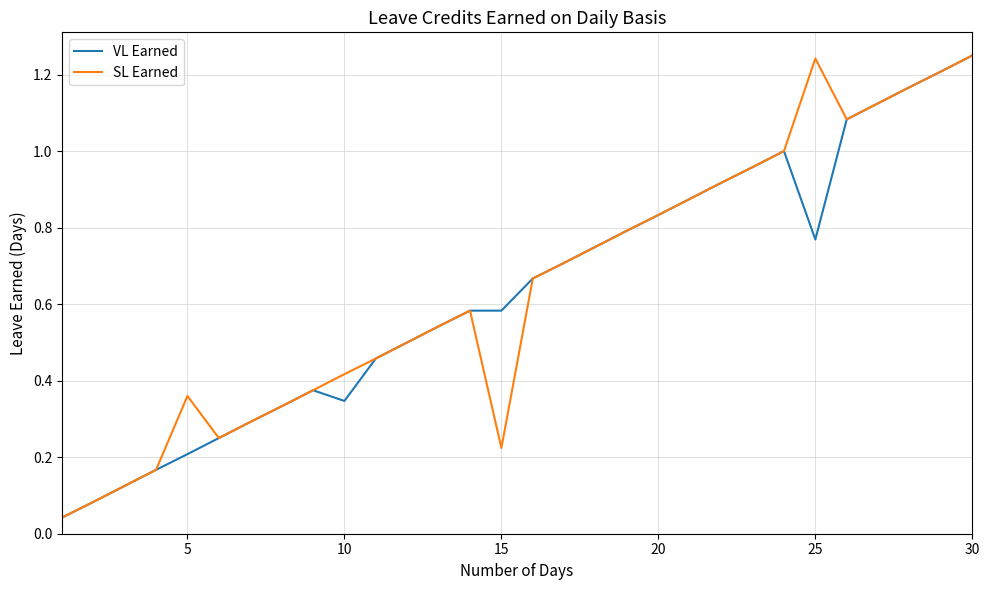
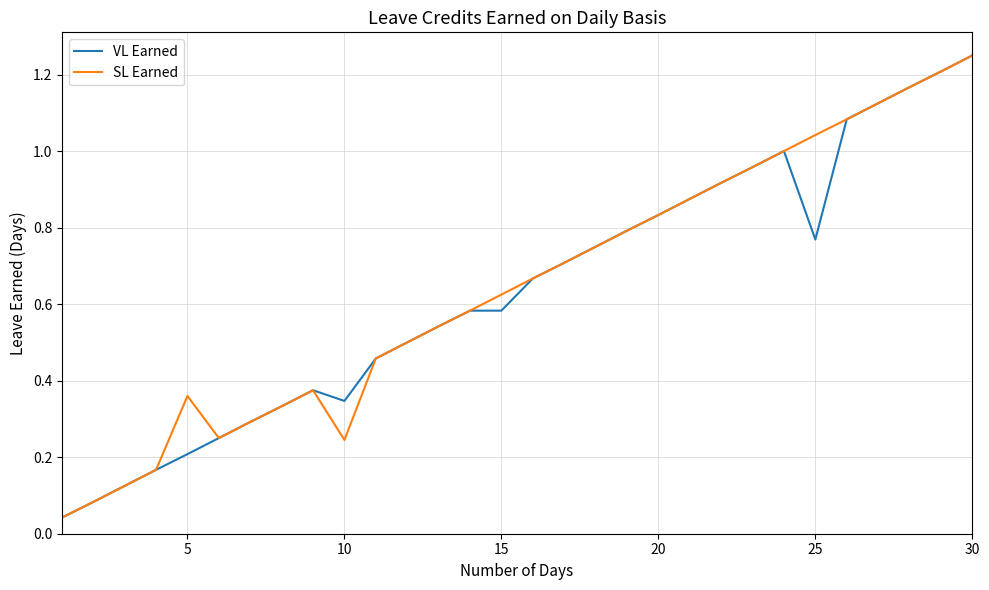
  {
    "VL Earned": {
      "5": 0.21,
      "10": 0.35,
      "15": 0.58,
      "25": 0.77
    },
    "SL Earned": {
      "5": 0.36,
-     "10": 0.42,
-     "15": 0.22,
-     "25": 1.24
+     "10": 0.25,
+     "15": 0.63,
+     "25": 1.04
    }
  }
